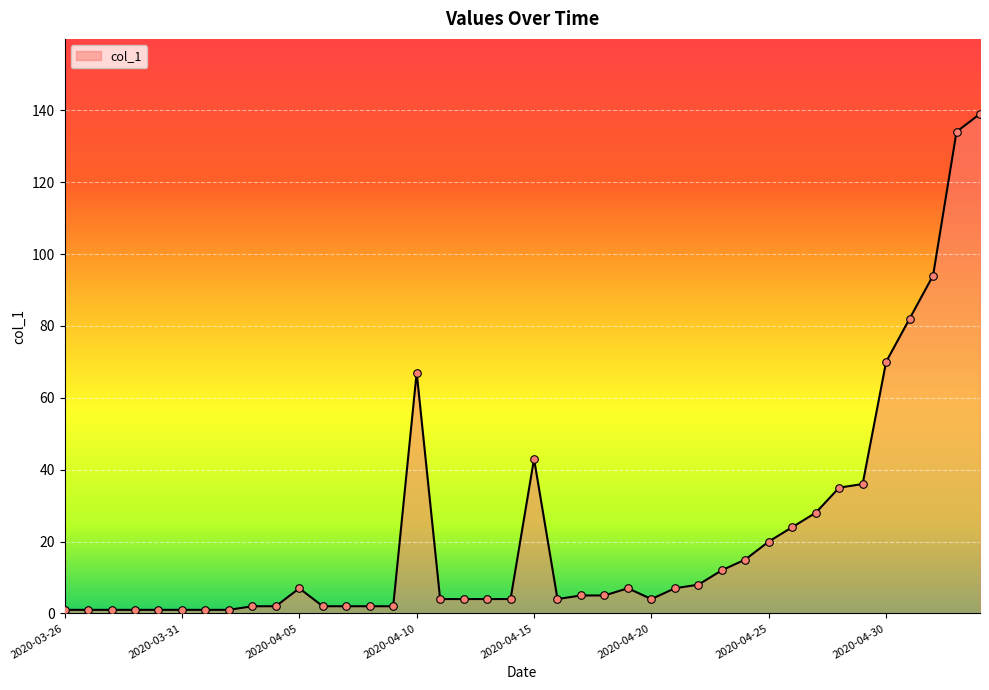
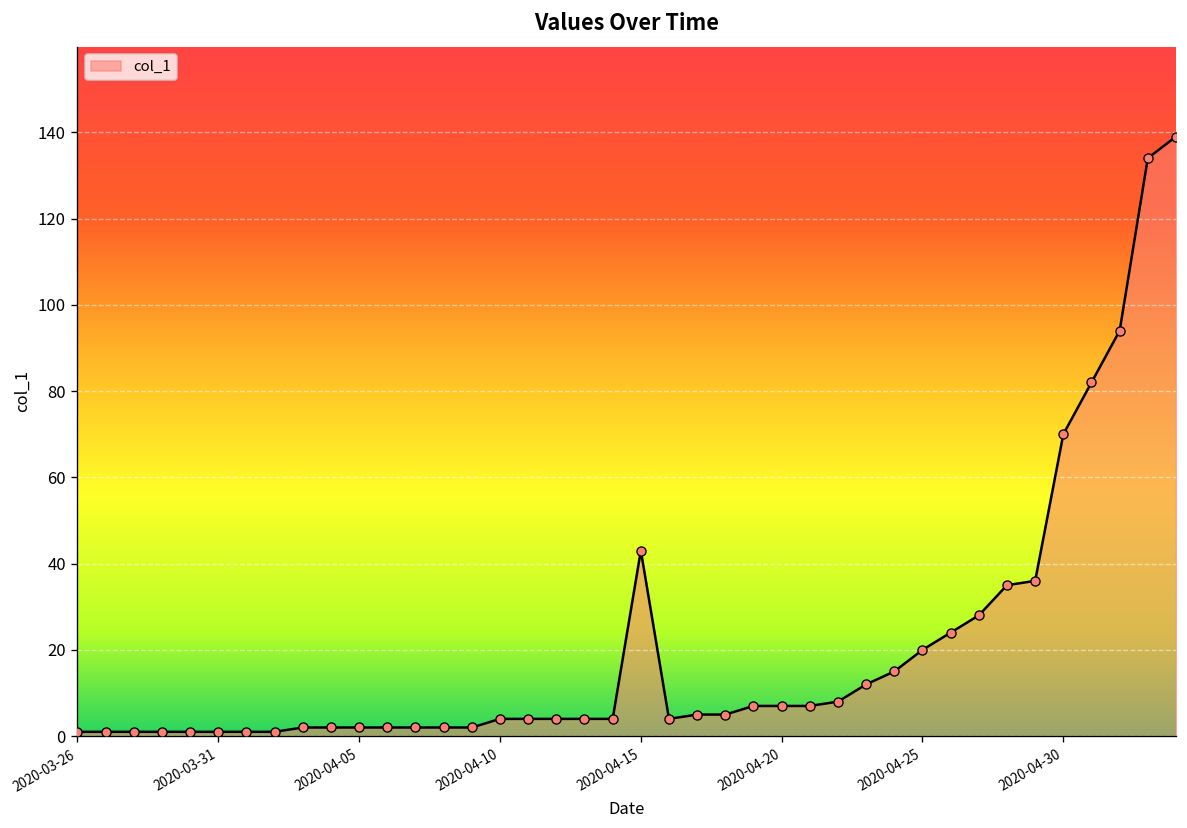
  {
    "2020-03-26": 1,
    "2020-03-31": 1,
-   "2020-04-05": 7,
-   "2020-04-10": 67,
+   "2020-04-05": 2,
+   "2020-04-10": 4,
    "2020-04-15": 43,
-   "2020-04-20": 4,
+   "2020-04-20": 7,
    "2020-04-25": 20,
    "2020-04-30": 70
  }
